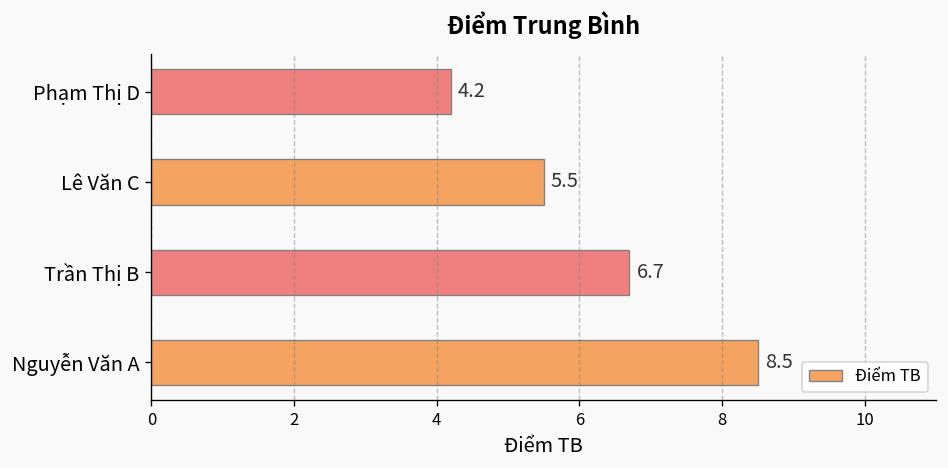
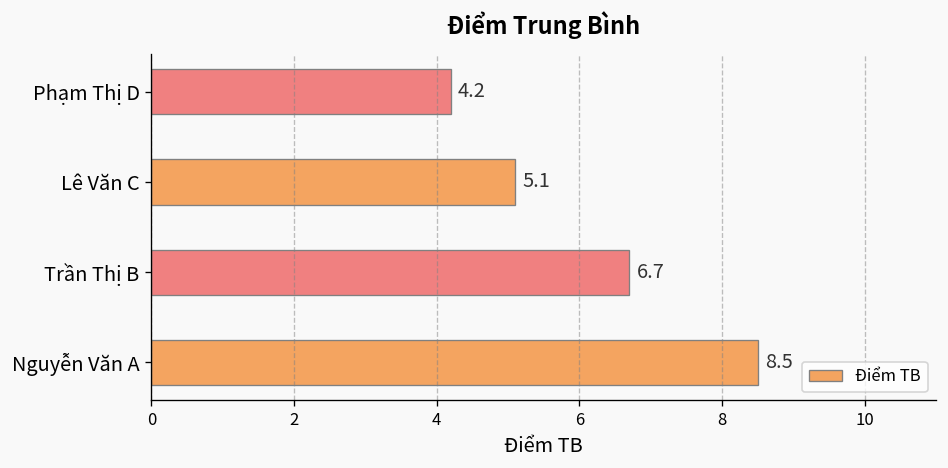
  {
    "Phạm Thị D": 4.2,
-   "Lê Văn C": 5.5,
+   "Lê Văn C": 5.1,
    "Trần Thị B": 6.7,
    "Nguyễn Văn A": 8.5
  }
